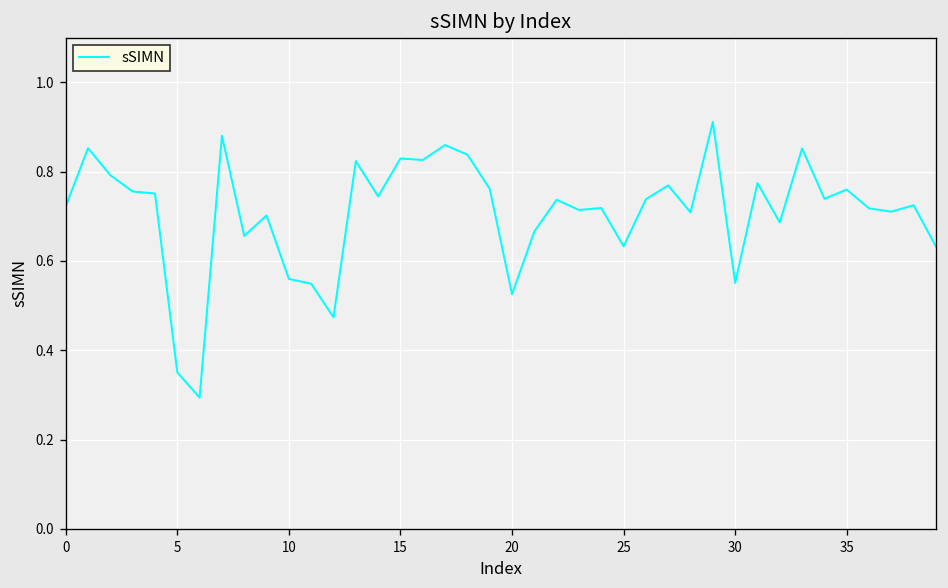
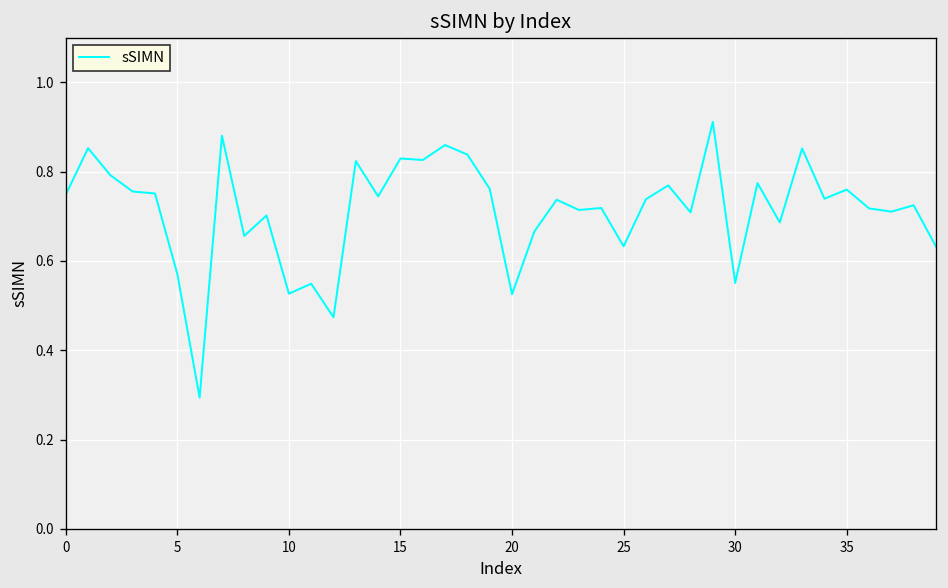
  {
-   "0": 0.72,
-   "5": 0.35,
-   "10": 0.56,
+   "0": 0.75,
+   "5": 0.57,
+   "10": 0.53,
    "15": 0.83,
    "20": 0.53,
    "25": 0.63,
    "30": 0.55,
    "35": 0.76
  }
